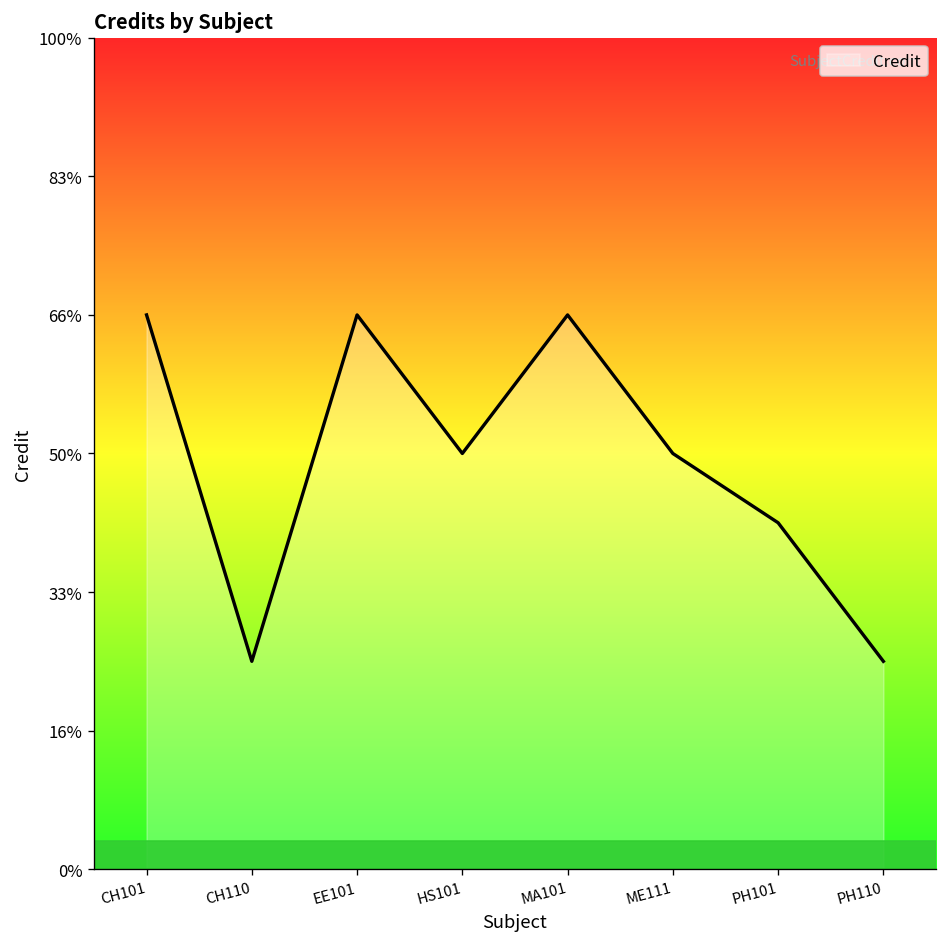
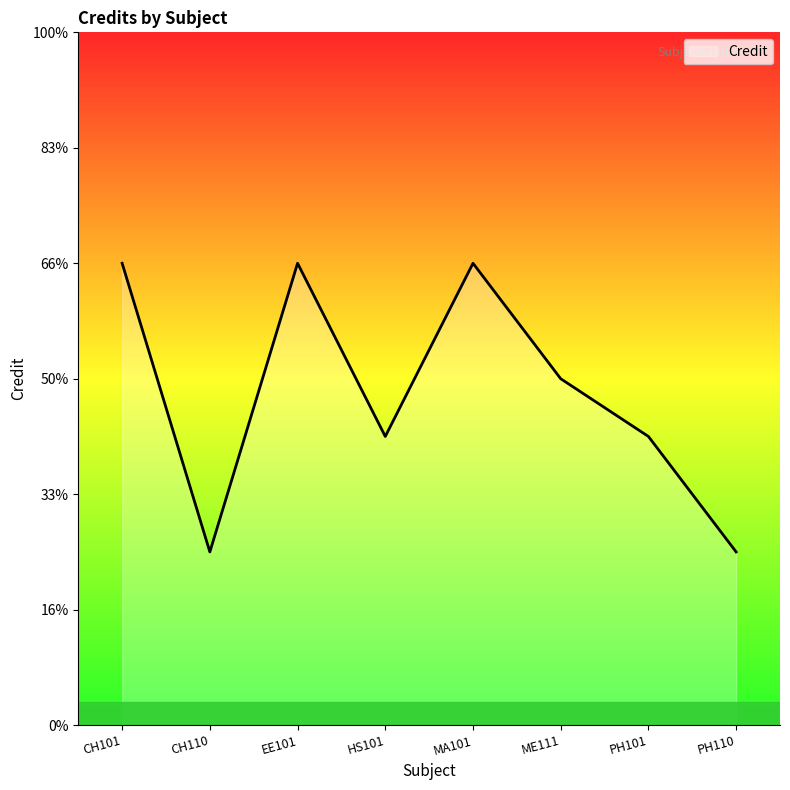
  {
    "CH101": "67%",
    "CH110": "25%",
    "EE101": "67%",
-   "HS101": "50%",
+   "HS101": "42%",
    "MA101": "67%",
    "ME111": "50%",
    "PH101": "42%",
    "PH110": "25%"
  }
